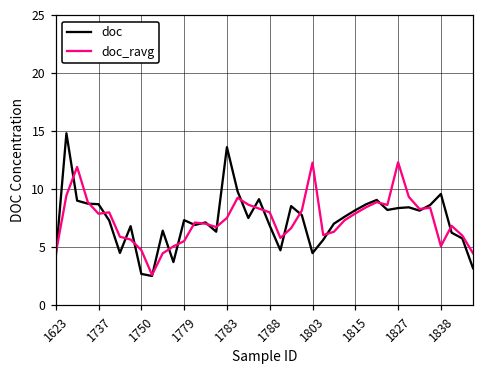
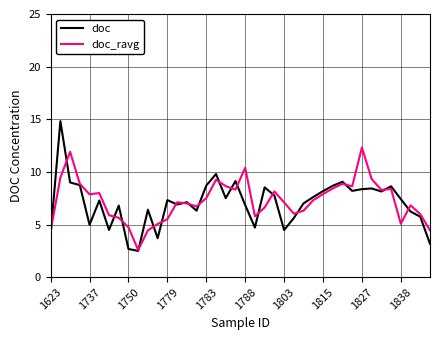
  {
    "doc": {
      "1623": 4.1,
-     "1737": 8.7,
+     "1737": 5.0,
      "1750": 2.7,
      "1779": 7.3,
-     "1783": 13.6,
+     "1783": 8.7,
      "1788": 6.9,
      "1803": 4.5,
      "1815": 8.2,
      "1827": 8.4,
-     "1838": 9.6
+     "1838": 7.4
    },
    "doc_ravg": {
      "1623": 4.4,
      "1737": 7.9,
      "1750": 4.7,
      "1779": 5.5,
      "1783": 7.5,
-     "1788": 8.0,
-     "1803": 12.3,
+     "1788": 10.4,
+     "1803": 7.1,
      "1815": 7.9,
      "1827": 12.3,
      "1838": 5.1
    }
  }
